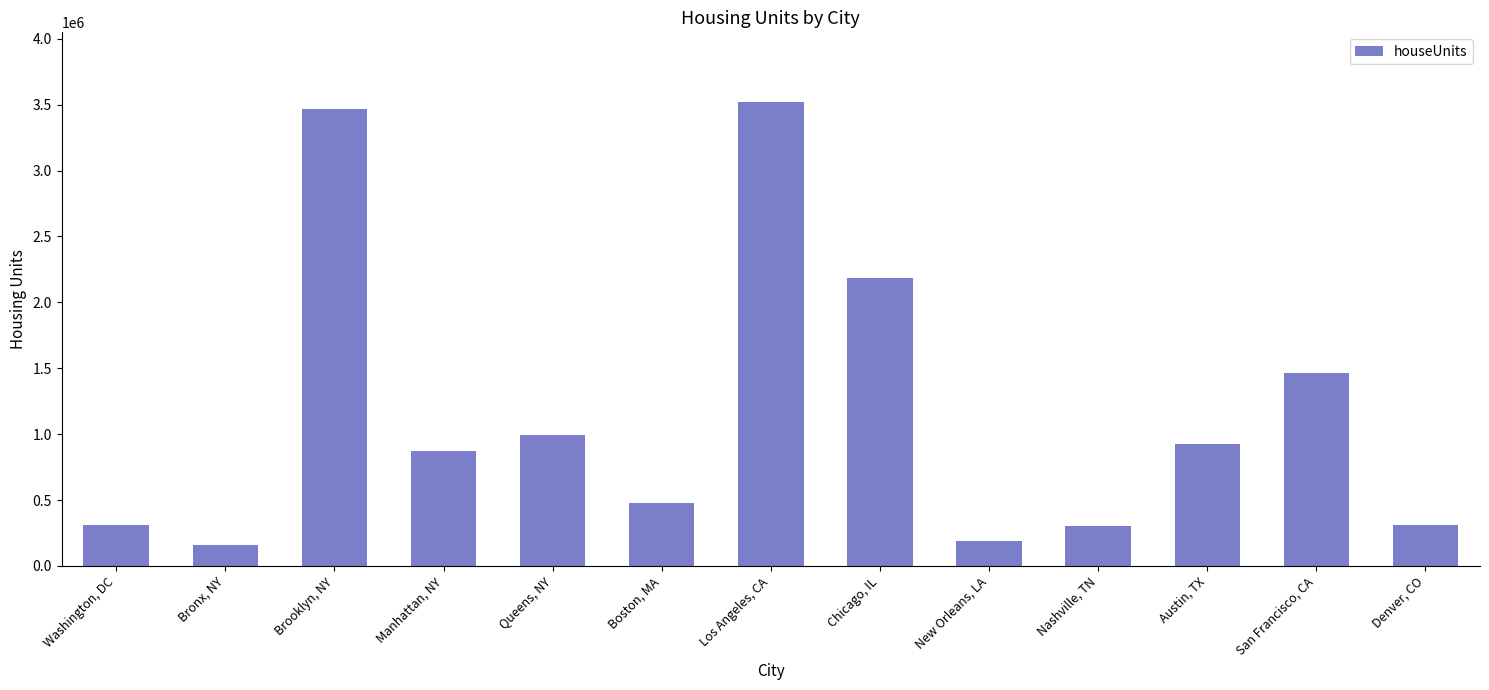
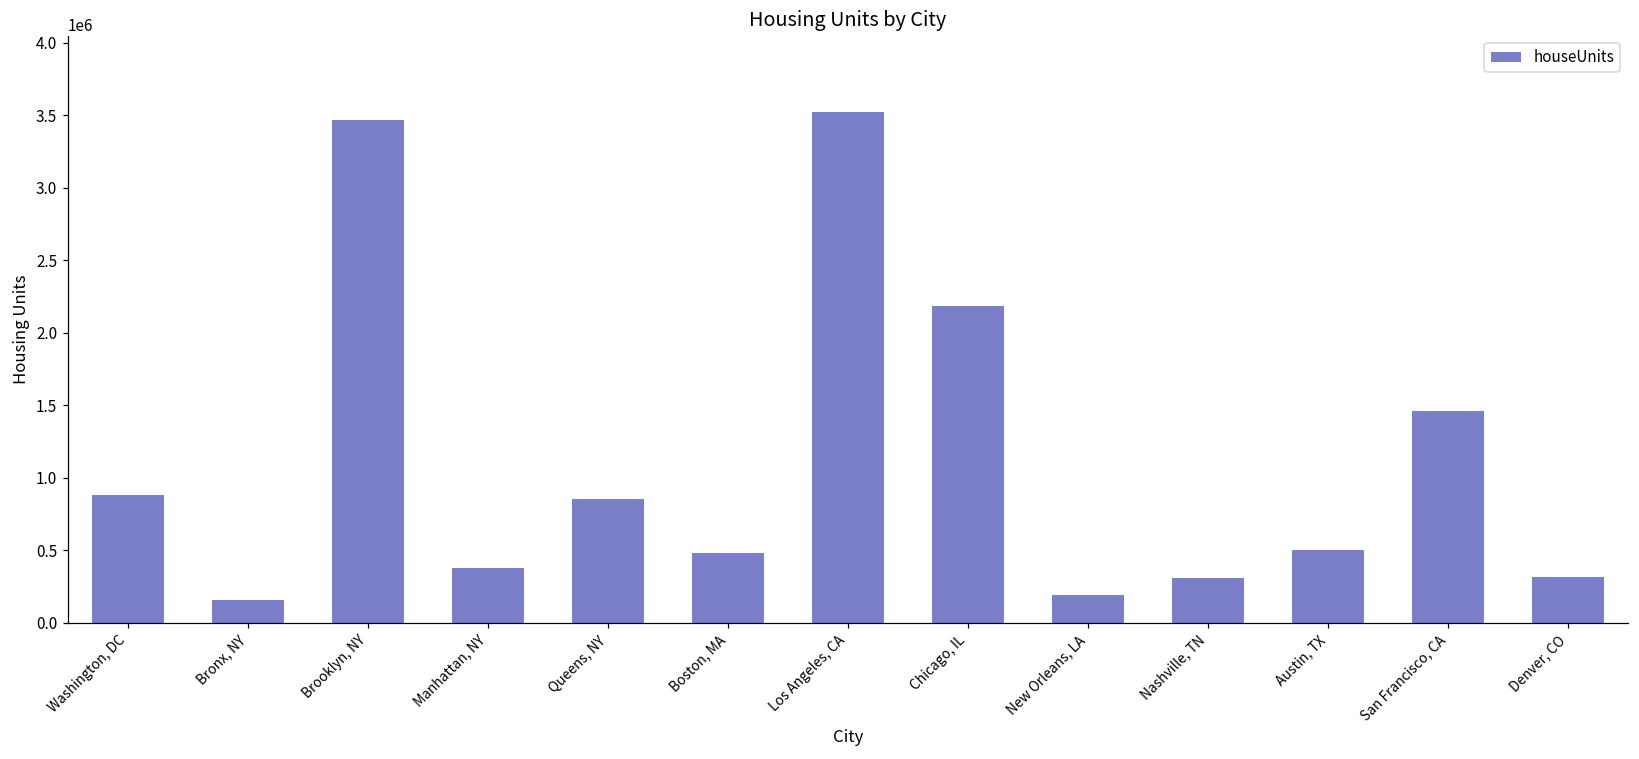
  {
-   "Washington, DC": 310000,
+   "Washington, DC": 880000,
    "Bronx, NY": 160000,
    "Brooklyn, NY": 3460000,
-   "Manhattan, NY": 880000,
-   "Queens, NY": 1000000,
+   "Manhattan, NY": 370000,
+   "Queens, NY": 850000,
    "Boston, MA": 480000,
    "Los Angeles, CA": 3520000,
    "Chicago, IL": 2180000,
    "New Orleans, LA": 190000,
    "Nashville, TN": 310000,
-   "Austin, TX": 920000,
+   "Austin, TX": 500000,
    "San Francisco, CA": 1460000,
    "Denver, CO": 310000
  }
